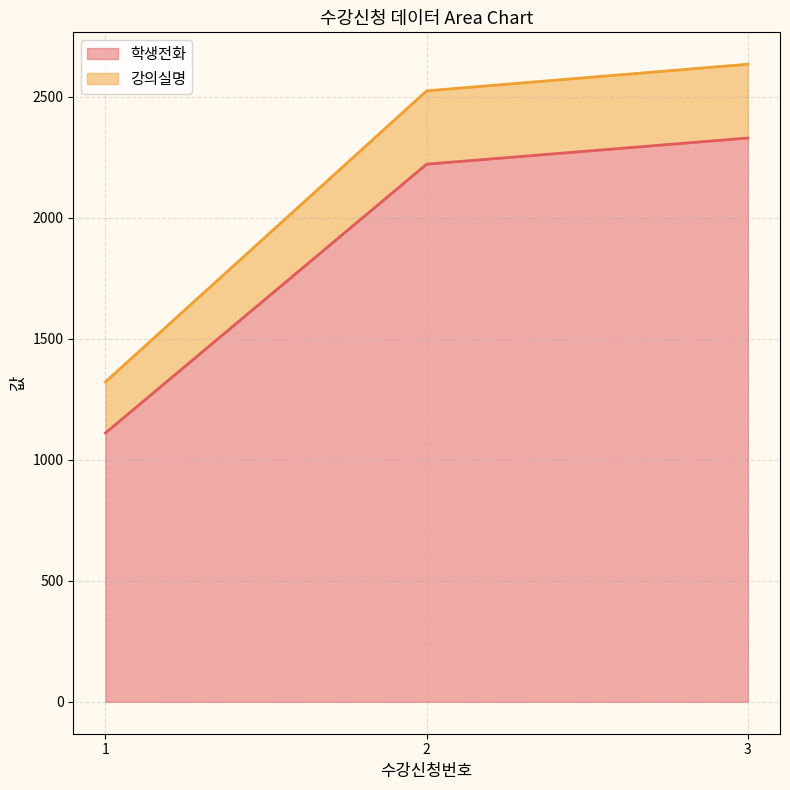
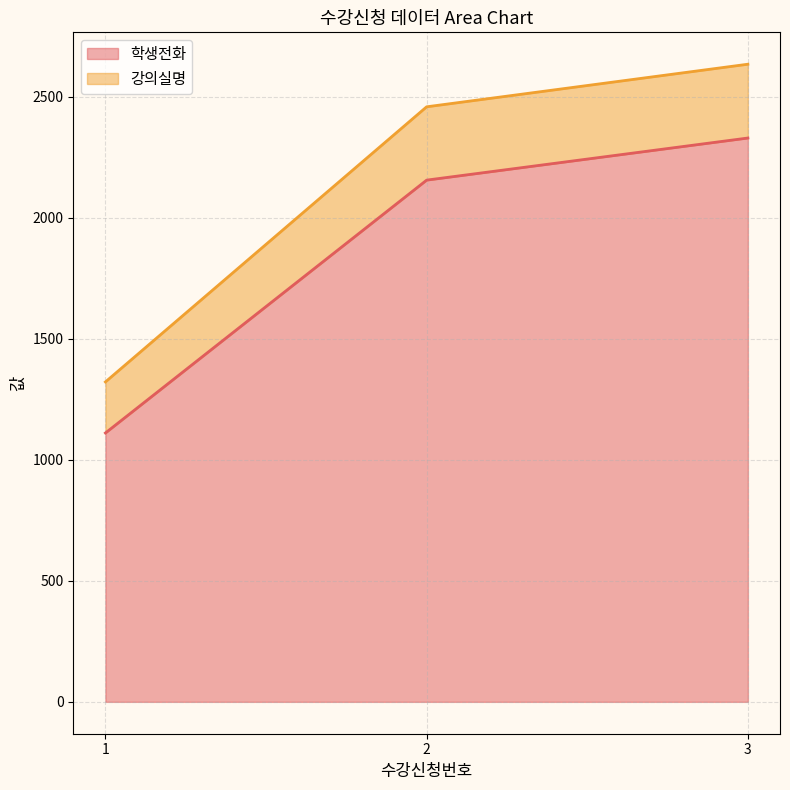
  {
    "학생전화": {
      "1": 1110,
-     "2": 2220,
+     "2": 2160,
      "3": 2330
    },
    "강의실명": {
      "1": 210,
      "2": 300,
      "3": 310
    }
  }
